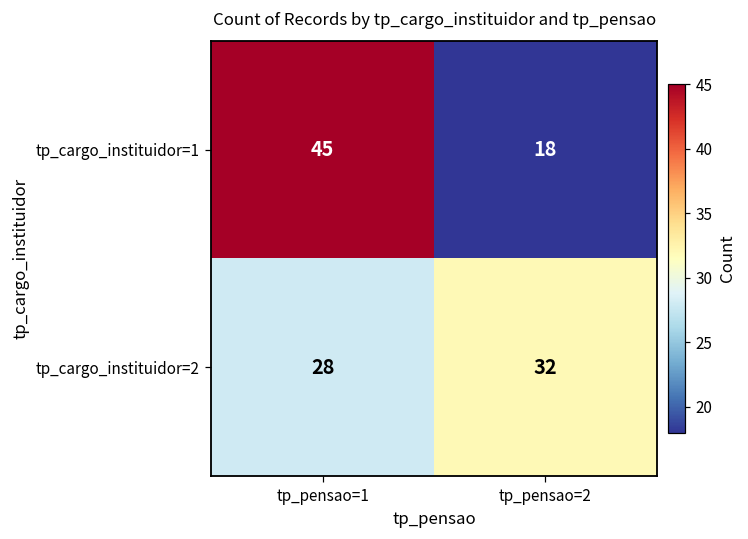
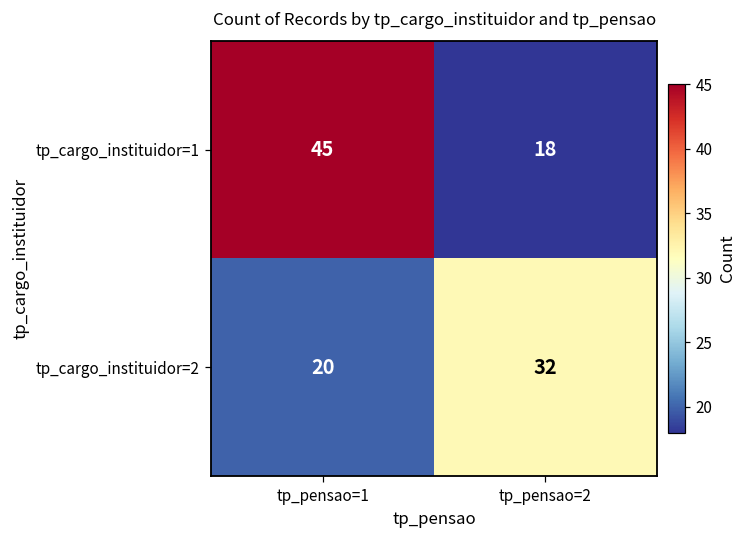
  {
    "tp_cargo_instituidor=1": {
      "tp_pensao=1": 45,
      "tp_pensao=2": 18
    },
    "tp_cargo_instituidor=2": {
-     "tp_pensao=1": 28,
+     "tp_pensao=1": 20,
      "tp_pensao=2": 32
    }
  }
